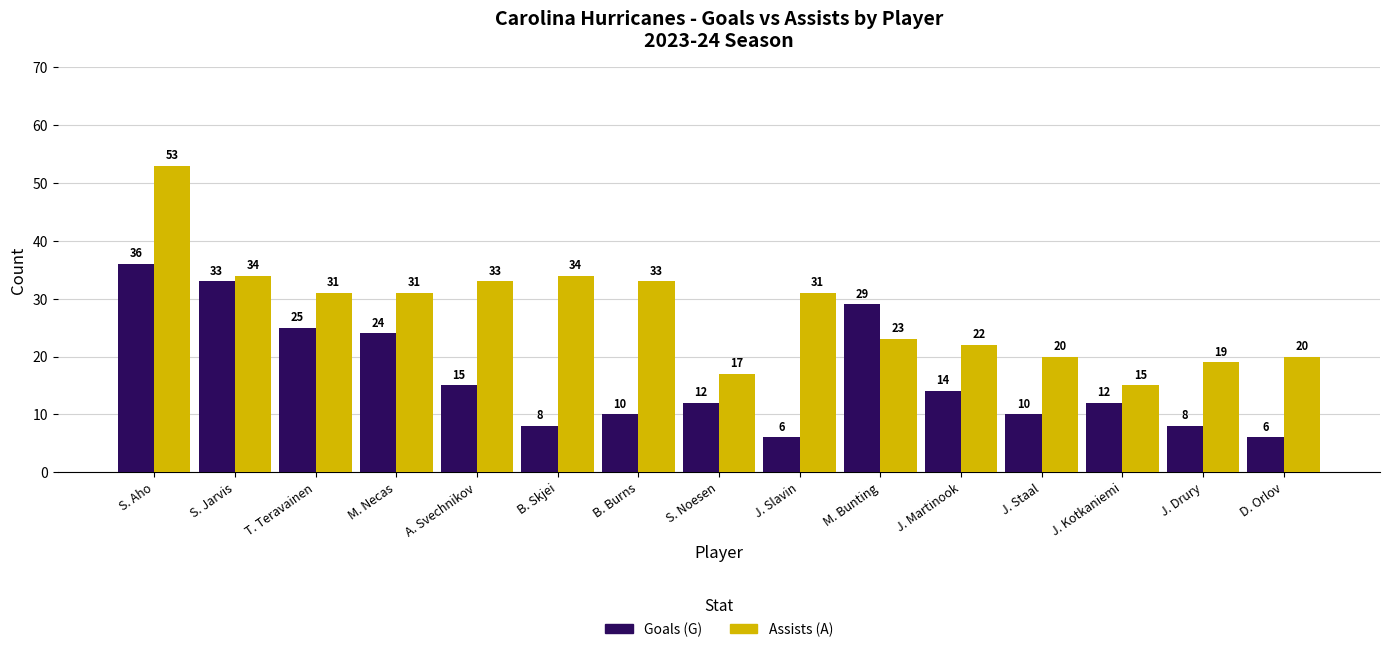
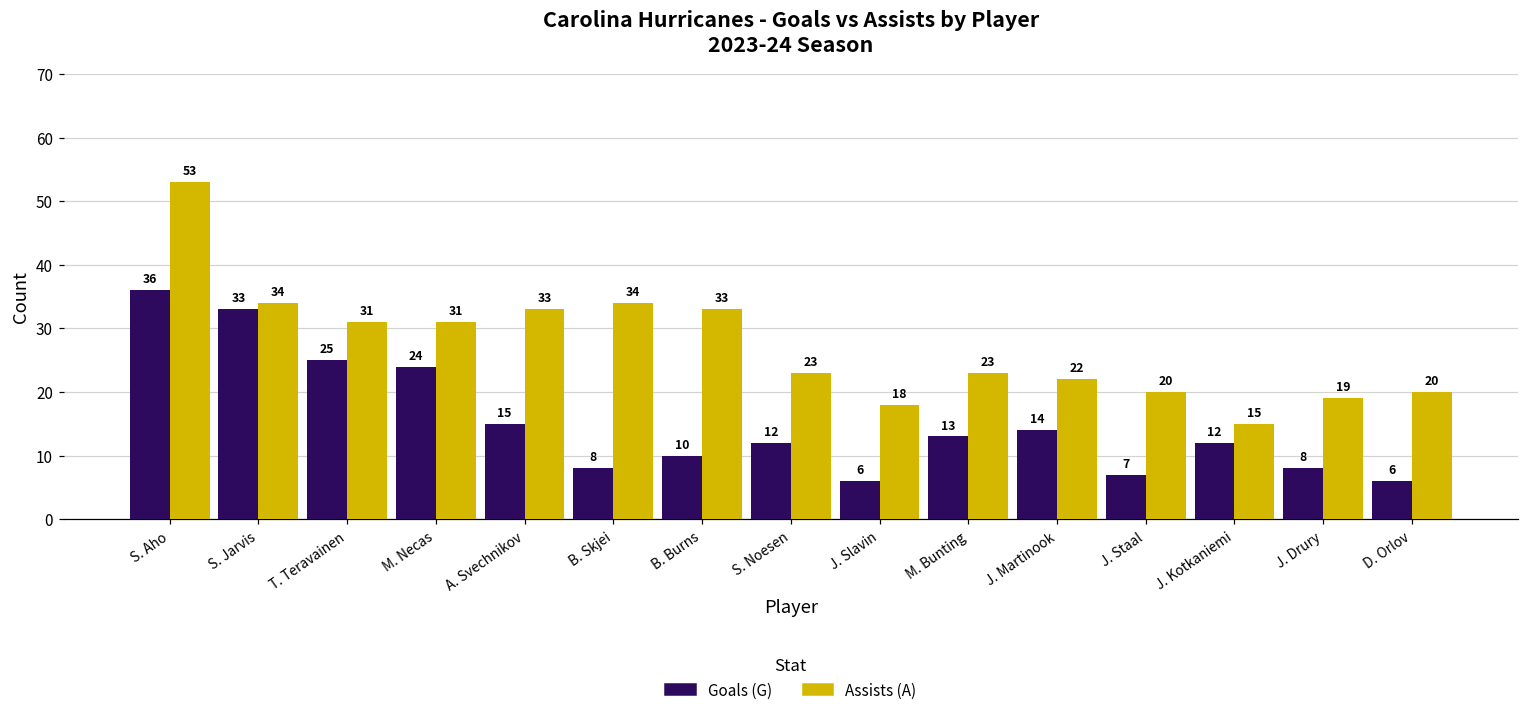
  {
    "Goals (G)": {
      "S. Aho": 36,
      "S. Jarvis": 33,
      "T. Teravainen": 25,
      "M. Necas": 24,
      "A. Svechnikov": 15,
      "B. Skjei": 8,
      "B. Burns": 10,
      "S. Noesen": 12,
      "J. Slavin": 6,
-     "M. Bunting": 29,
+     "M. Bunting": 13,
      "J. Martinook": 14,
-     "J. Staal": 10,
+     "J. Staal": 7,
      "J. Kotkaniemi": 12,
      "J. Drury": 8,
      "D. Orlov": 6
    },
    "Assists (A)": {
      "S. Aho": 53,
      "S. Jarvis": 34,
      "T. Teravainen": 31,
      "M. Necas": 31,
      "A. Svechnikov": 33,
      "B. Skjei": 34,
      "B. Burns": 33,
-     "S. Noesen": 17,
-     "J. Slavin": 31,
+     "S. Noesen": 23,
+     "J. Slavin": 18,
      "M. Bunting": 23,
      "J. Martinook": 22,
      "J. Staal": 20,
      "J. Kotkaniemi": 15,
      "J. Drury": 19,
      "D. Orlov": 20
    }
  }
